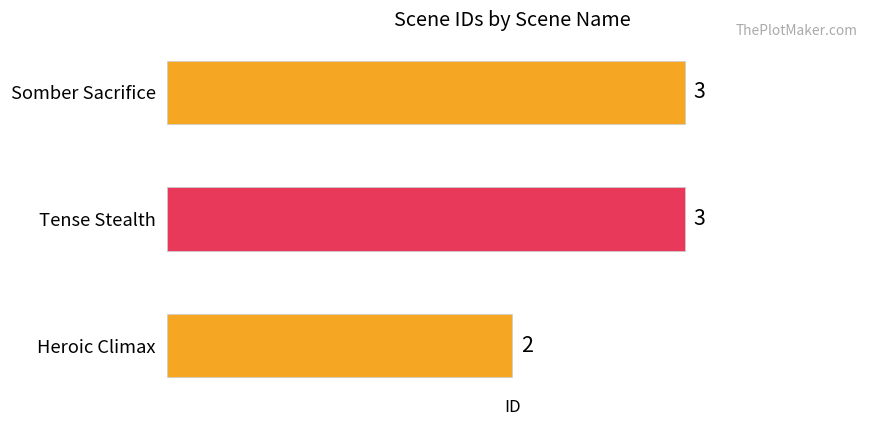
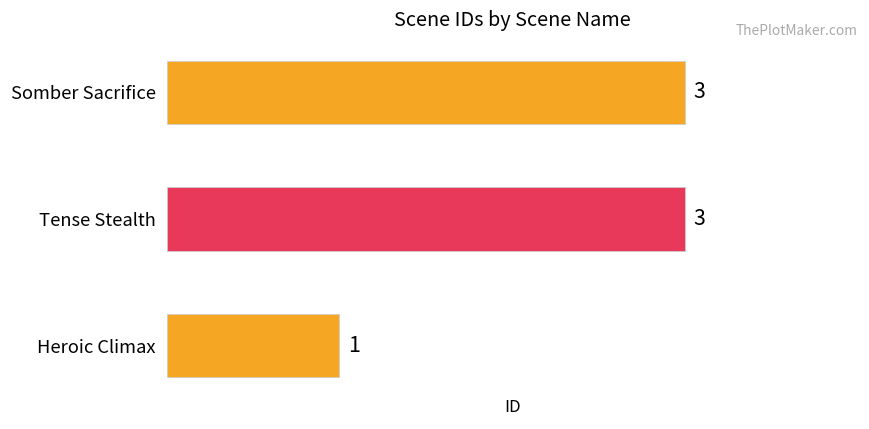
  {
    "Somber Sacrifice": 3,
    "Tense Stealth": 3,
-   "Heroic Climax": 2
+   "Heroic Climax": 1
  }
